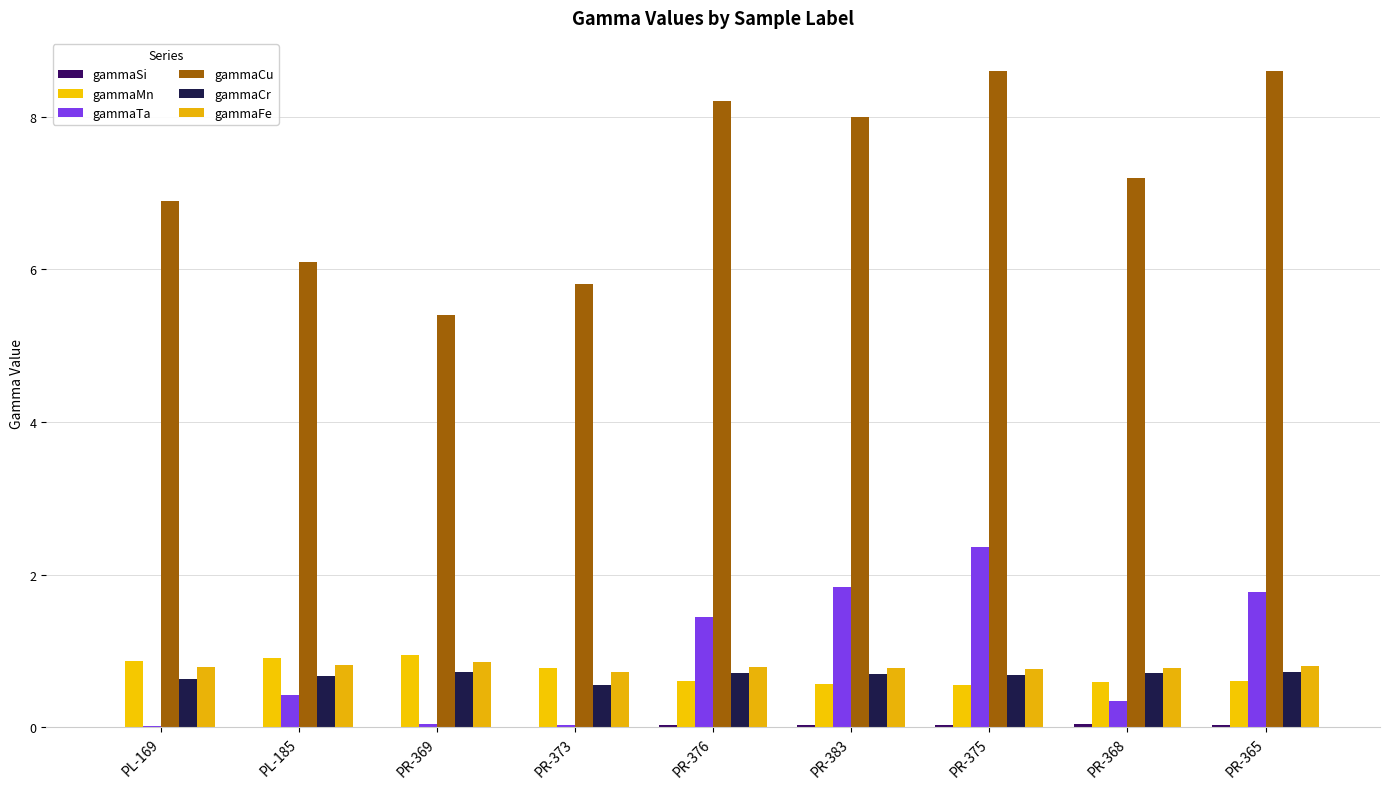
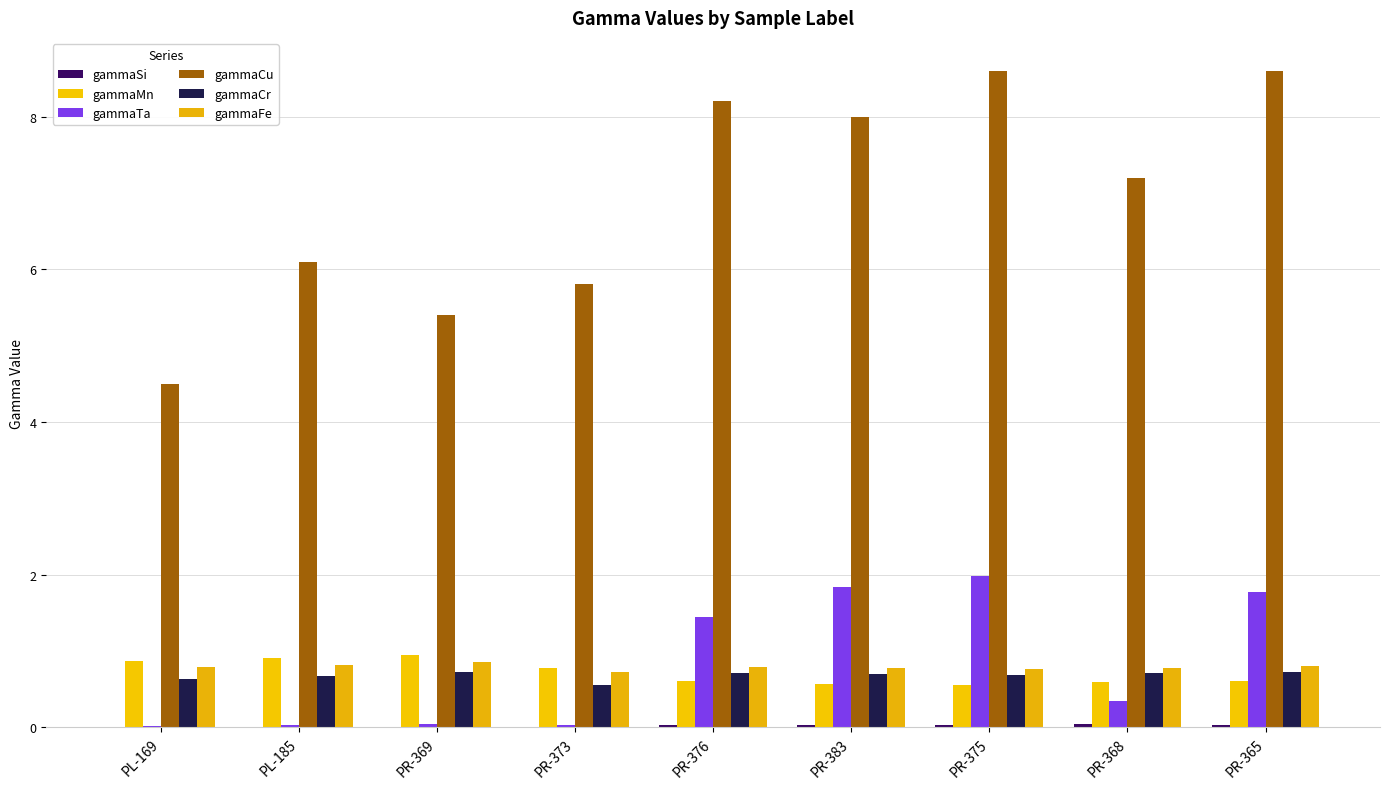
  {
    "gammaTa": {
-     "PL-185": 0.4,
+     "PL-185": 0.0,
      "PR-369": 0.0,
      "PR-376": 1.5,
      "PR-383": 1.8,
-     "PR-375": 2.4,
+     "PR-375": 2.0,
      "PR-368": 0.3,
      "PR-365": 1.8
    },
    "gammaCu": {
-     "PL-169": 6.9,
+     "PL-169": 4.5,
      "PL-185": 6.1,
      "PR-369": 5.4,
      "PR-373": 5.8,
      "PR-376": 8.2,
      "PR-383": 8.0,
      "PR-375": 8.6,
      "PR-368": 7.2,
      "PR-365": 8.6
    }
  }
